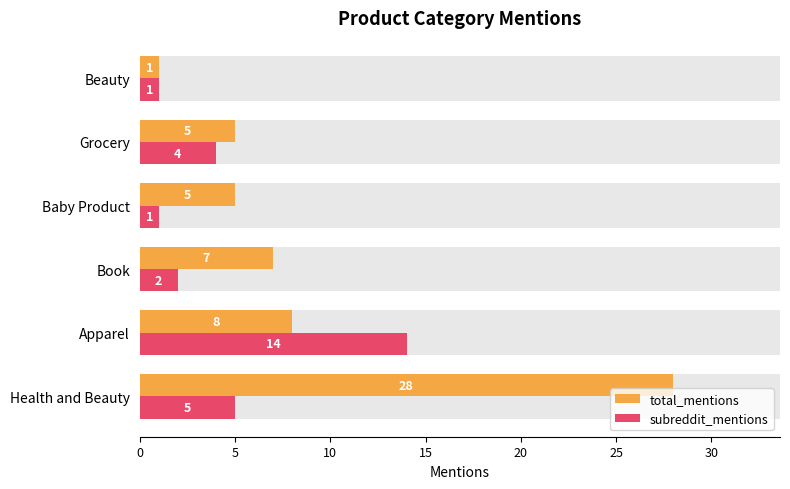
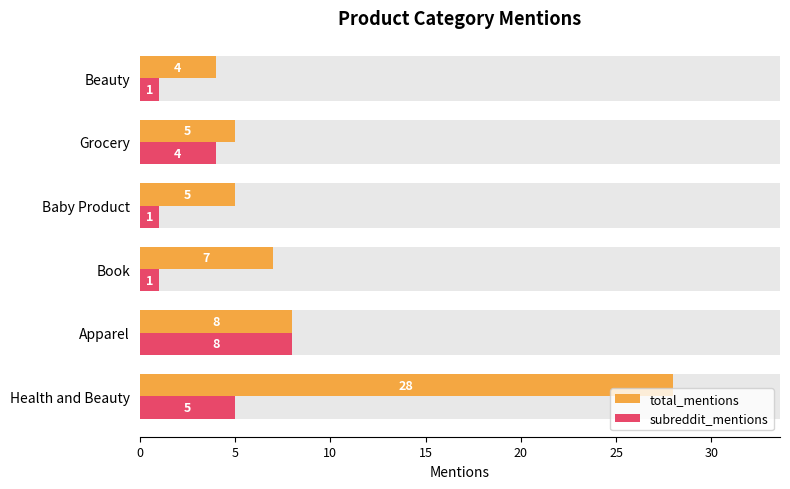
  {
    "total_mentions": {
-     "Beauty": 1
+     "Beauty": 4
    },
    "subreddit_mentions": {
-     "Book": 2,
-     "Apparel": 14
+     "Book": 1,
+     "Apparel": 8
    }
  }
